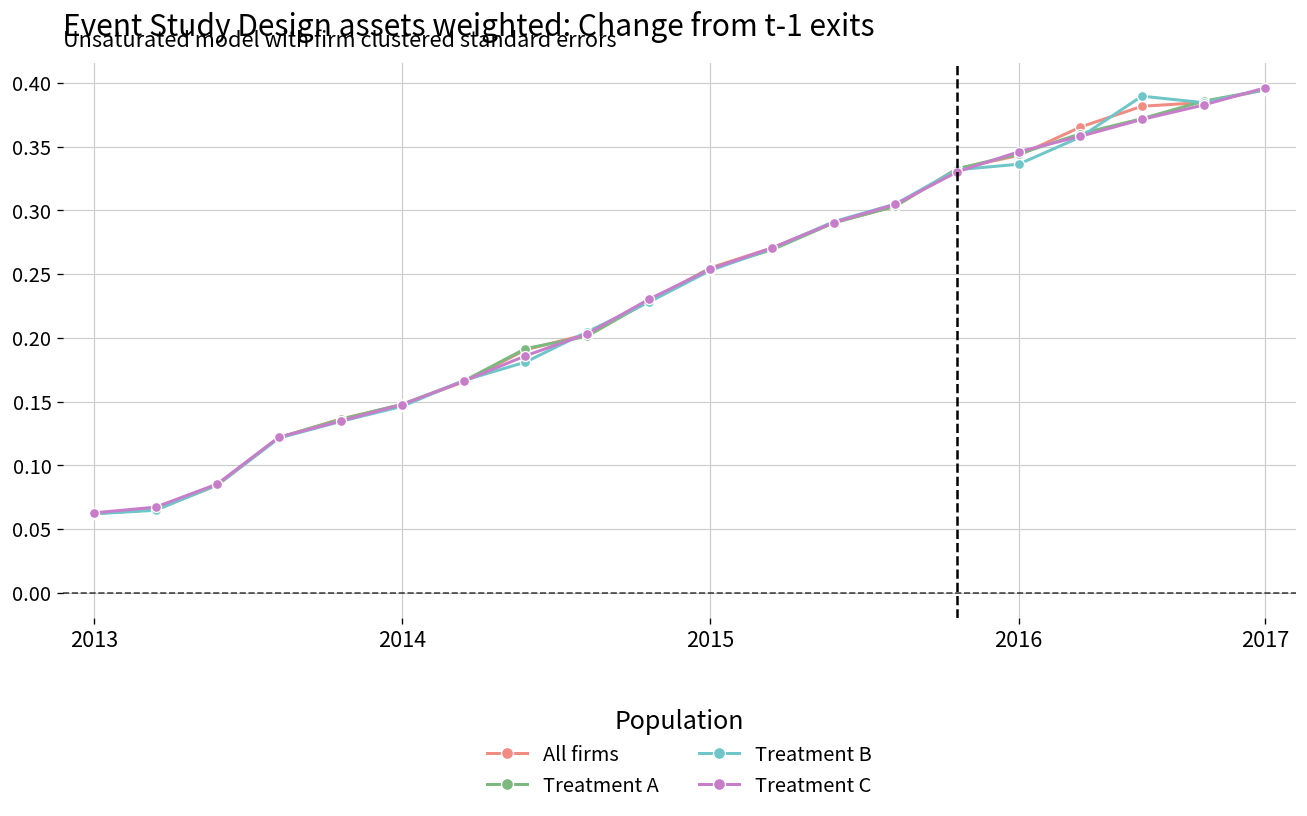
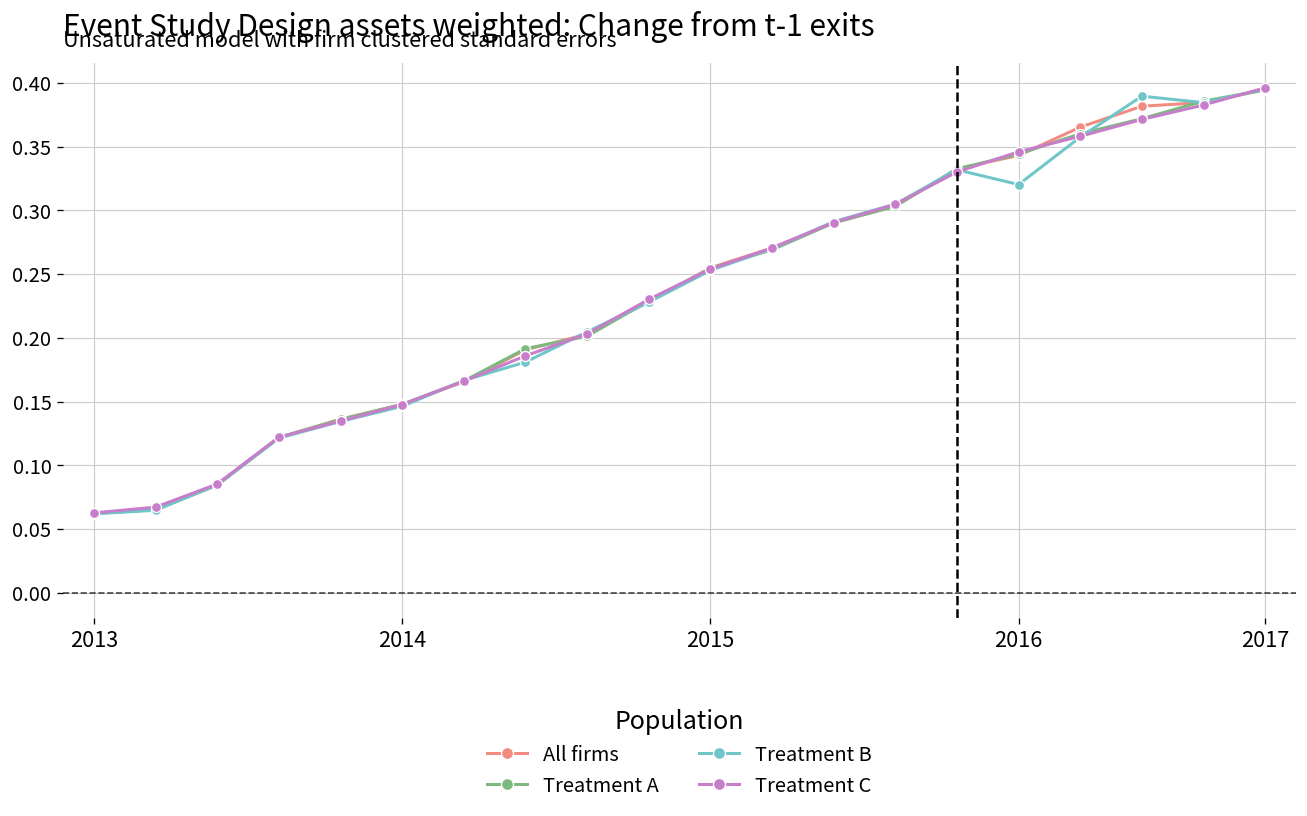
  {
    "Treatment B": {
-     "2016": 0.336
+     "2016": 0.320
    }
  }
